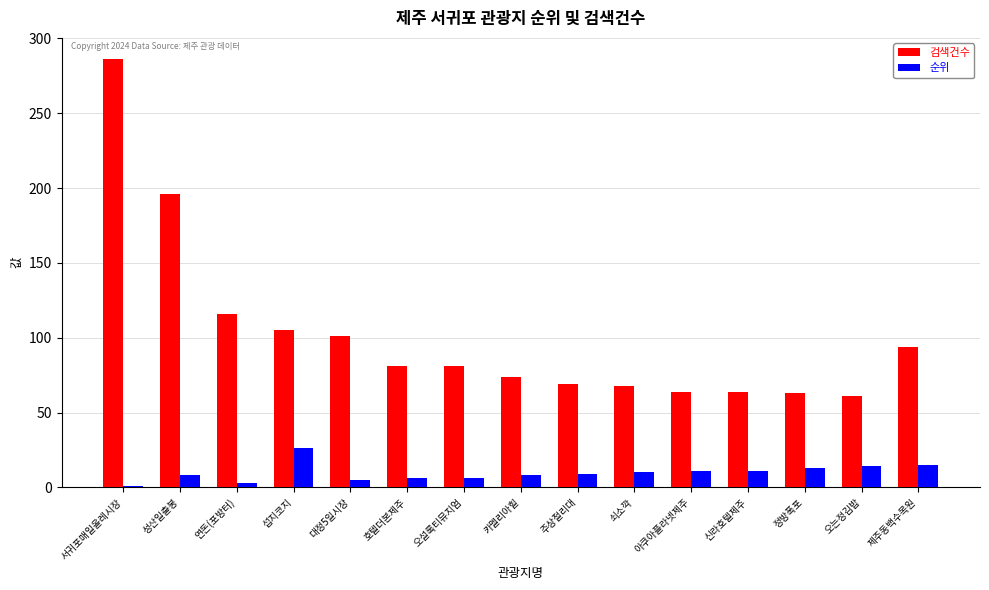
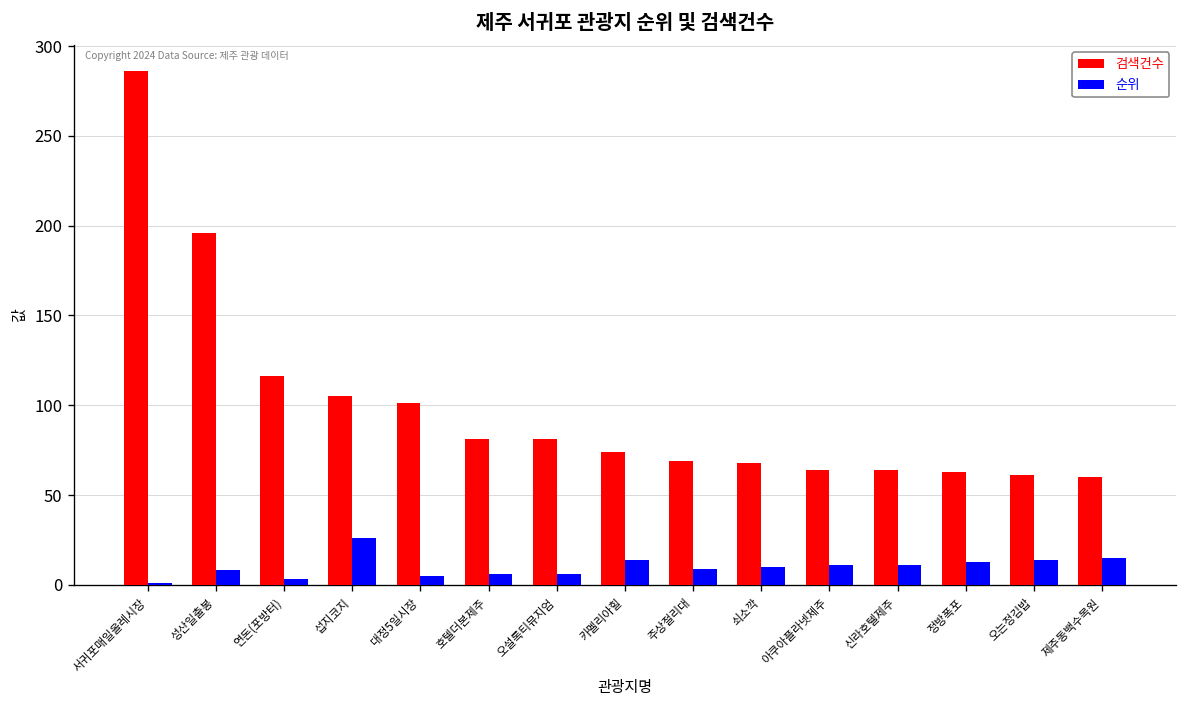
  {
    "검색건수": {
      "성산일출봉": 196,
      "연돈(포방터)": 116,
      "섭지코지": 105,
      "대정5일시장": 101,
      "호텔더본제주": 81,
      "오설록티뮤지엄": 81,
      "카멜리아힐": 74,
      "주상절리대": 69,
      "쇠소깍": 68,
      "아쿠아플라넷제주": 64,
      "신라호텔제주": 64,
      "정방폭포": 63,
      "오는정김밥": 61,
-     "제주동백수목원": 94
+     "제주동백수목원": 60
    },
    "순위": {
      "성산일출봉": 8,
      "연돈(포방터)": 3,
      "섭지코지": 26,
      "대정5일시장": 5,
      "호텔더본제주": 6,
      "오설록티뮤지엄": 6,
-     "카멜리아힐": 8,
+     "카멜리아힐": 14,
      "주상절리대": 9,
      "쇠소깍": 10,
      "아쿠아플라넷제주": 11,
      "신라호텔제주": 11,
      "정방폭포": 13,
      "오는정김밥": 14,
      "제주동백수목원": 15
    }
  }
